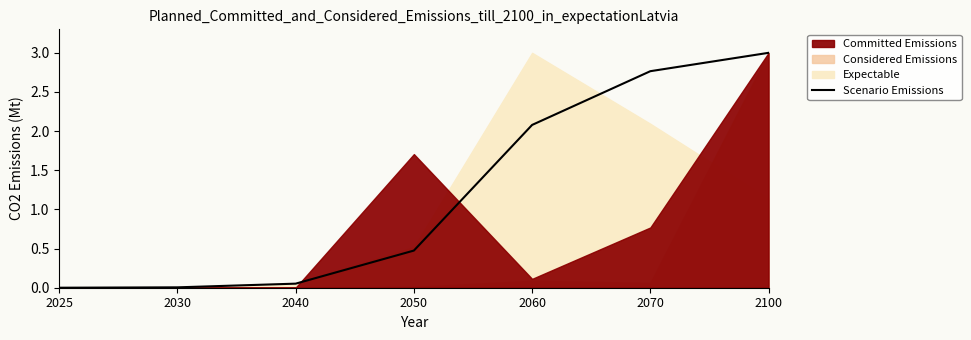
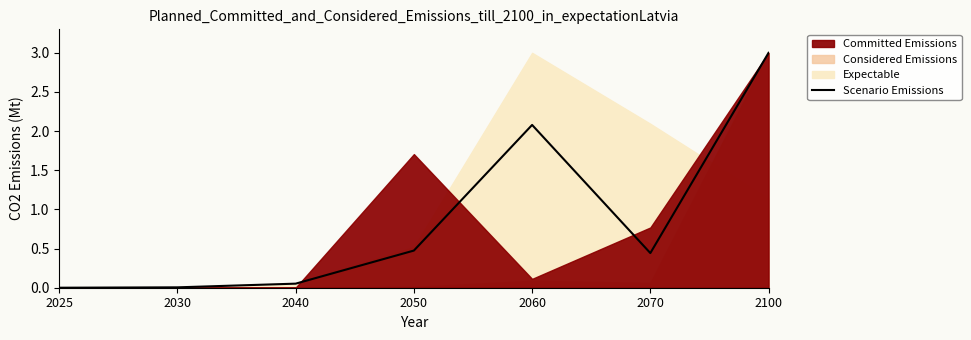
  {
    "Scenario Emissions": {
      "2050": 0.5,
      "2060": 2.1,
-     "2070": 2.8
+     "2070": 0.4
    },
    "Committed Emissions": {
      "2050": 1.7,
      "2070": 0.8
    }
  }
